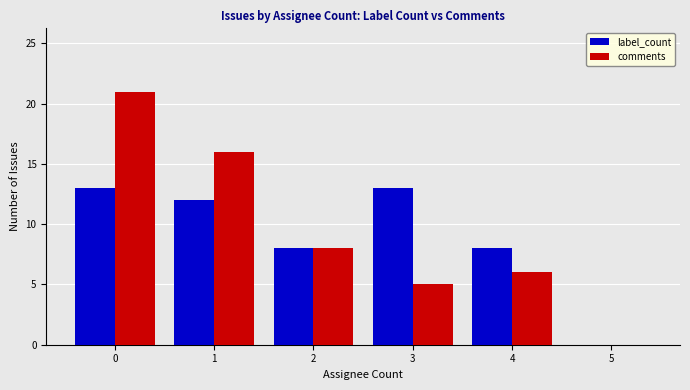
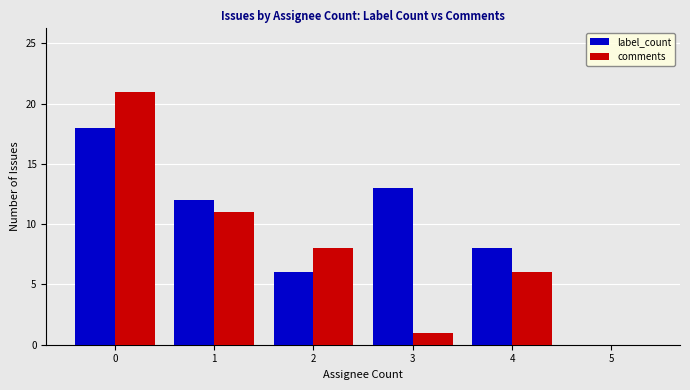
  {
    "label_count": {
-     "0": 13,
+     "0": 18,
      "1": 12,
-     "2": 8,
+     "2": 6,
      "3": 13,
      "4": 8,
      "5": 0
    },
    "comments": {
      "0": 21,
-     "1": 16,
+     "1": 11,
      "2": 8,
-     "3": 5,
+     "3": 1,
      "4": 6,
      "5": 0
    }
  }
